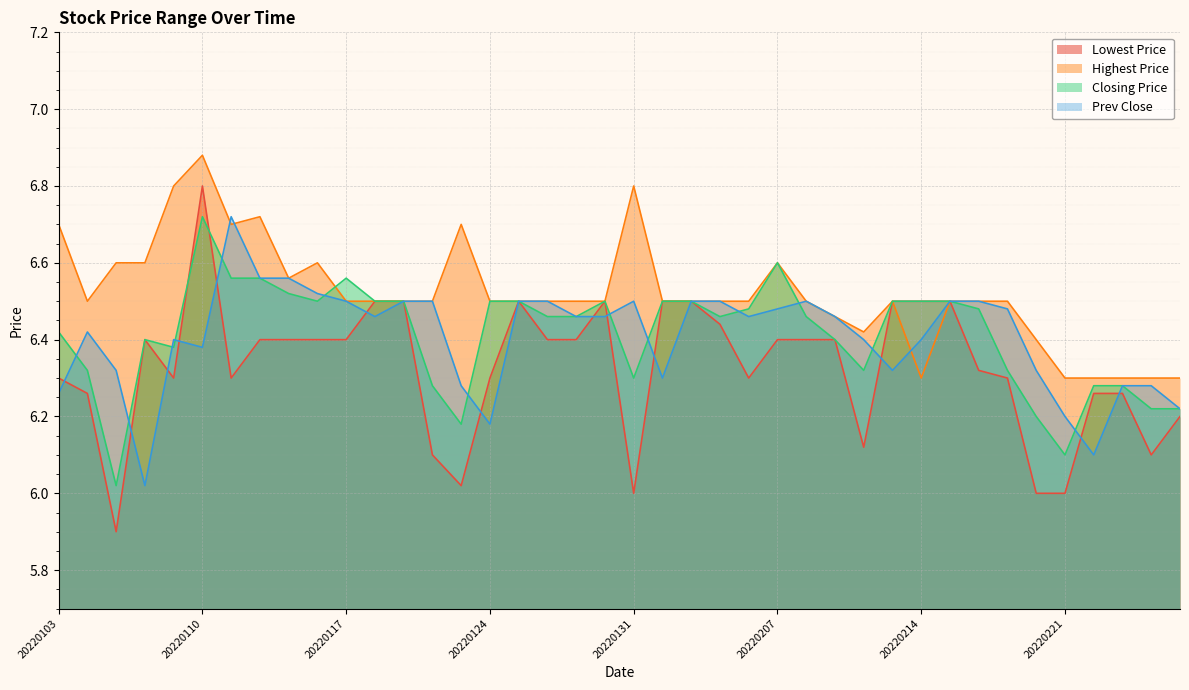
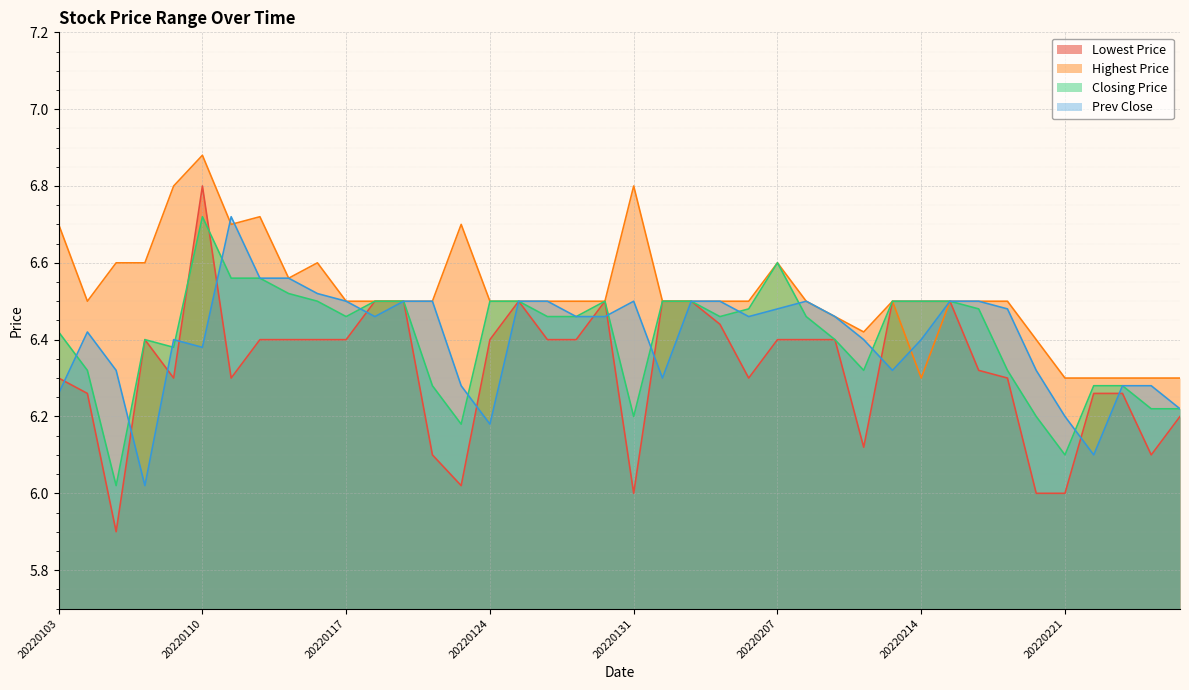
  {
    "Lowest Price": {
      "20220103": 6.3,
      "20220110": 6.8,
      "20220117": 6.4,
-     "20220124": 6.3,
+     "20220124": 6.4,
      "20220131": 6.0,
      "20220207": 6.4,
      "20220221": 6.0
    },
    "Highest Price": {
      "20220103": 6.70,
      "20220110": 6.88,
      "20220131": 6.80,
      "20220214": 6.30,
      "20220221": 6.30
    },
    "Closing Price": {
      "20220103": 6.42,
      "20220110": 6.72,
-     "20220117": 6.56,
-     "20220131": 6.3,
+     "20220117": 6.46,
+     "20220131": 6.2,
      "20220221": 6.10
    },
    "Prev Close": {
      "20220103": 6.26,
      "20220110": 6.38,
      "20220124": 6.18,
      "20220131": 6.50,
      "20220207": 6.48,
      "20220214": 6.40,
      "20220221": 6.20
    }
  }
